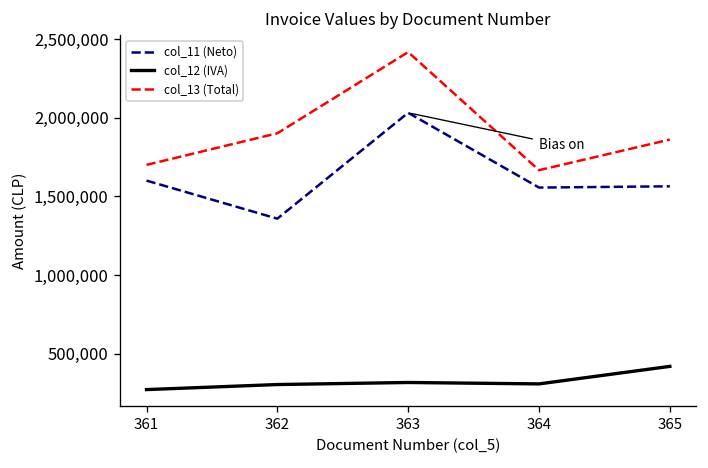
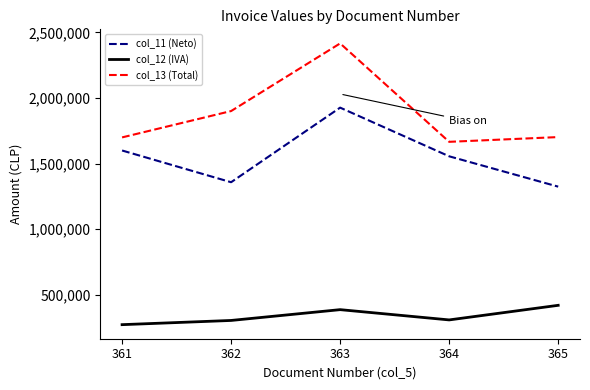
  {
    "col_11 (Neto)": {
      "361": "1,600,000",
      "362": "1,360,000",
-     "363": "2,030,000",
+     "363": "1,930,000",
      "364": "1,560,000",
-     "365": "1,560,000"
+     "365": "1,320,000"
    },
    "col_12 (IVA)": {
      "361": "270,000",
      "362": "300,000",
-     "363": "320,000",
+     "363": "390,000",
      "364": "310,000",
      "365": "420,000"
    },
    "col_13 (Total)": {
      "361": "1,700,000",
      "362": "1,900,000",
      "363": "2,420,000",
      "364": "1,670,000",
-     "365": "1,860,000"
+     "365": "1,700,000"
    }
  }
